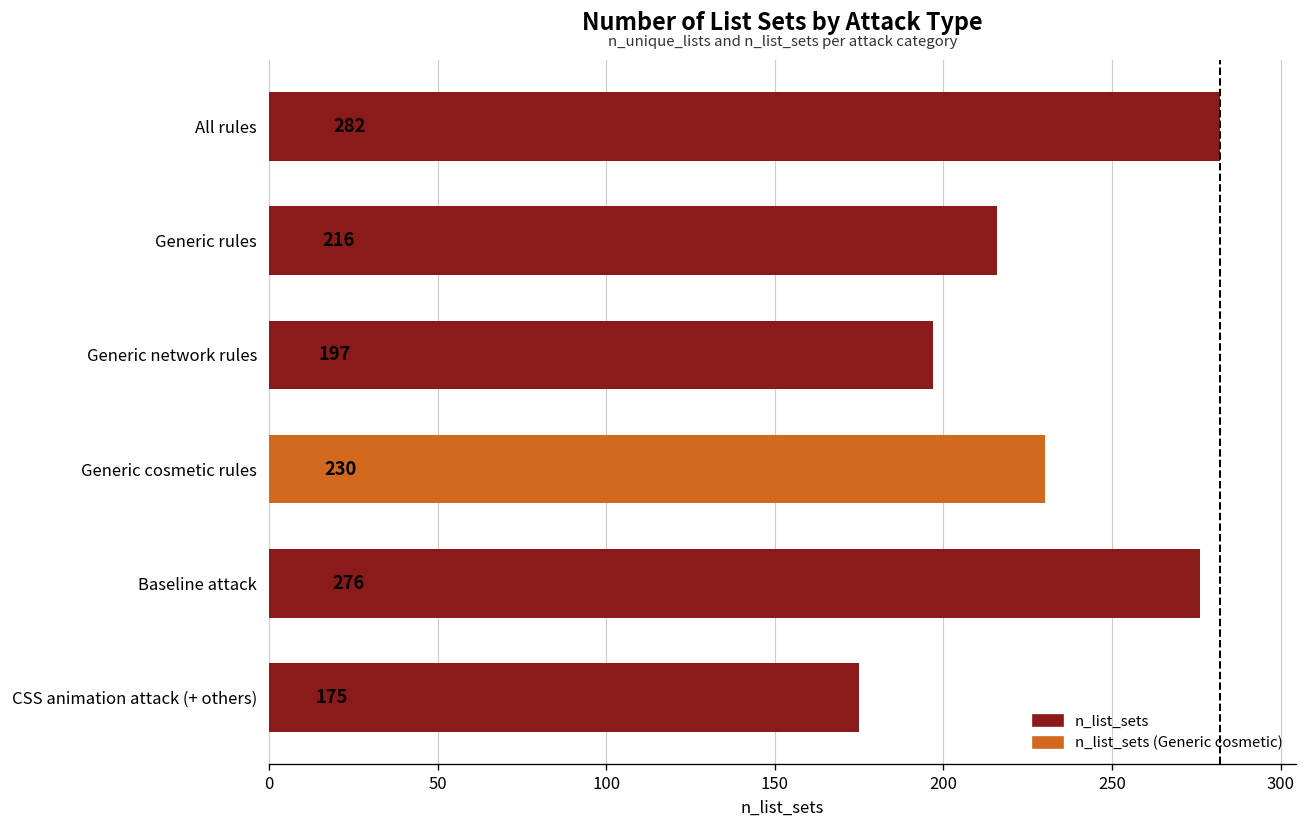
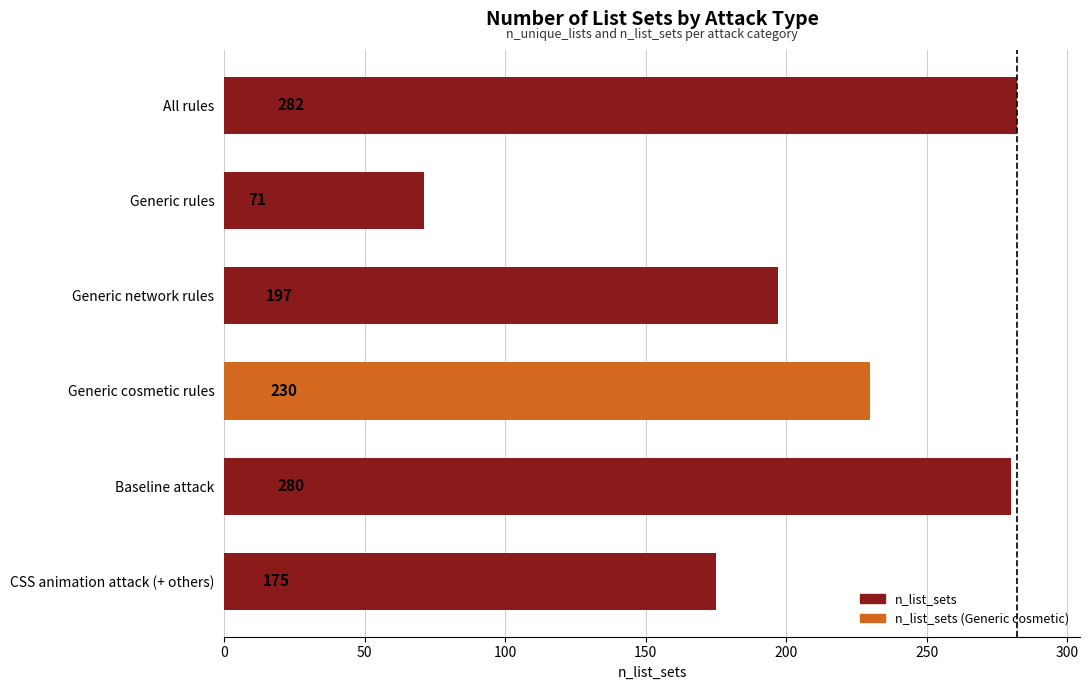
  {
    "All rules": 282,
-   "Generic rules": 216,
+   "Generic rules": 71,
    "Generic network rules": 197,
    "Generic cosmetic rules": 230,
-   "Baseline attack": 276,
+   "Baseline attack": 280,
    "CSS animation attack (+ others)": 175
  }
